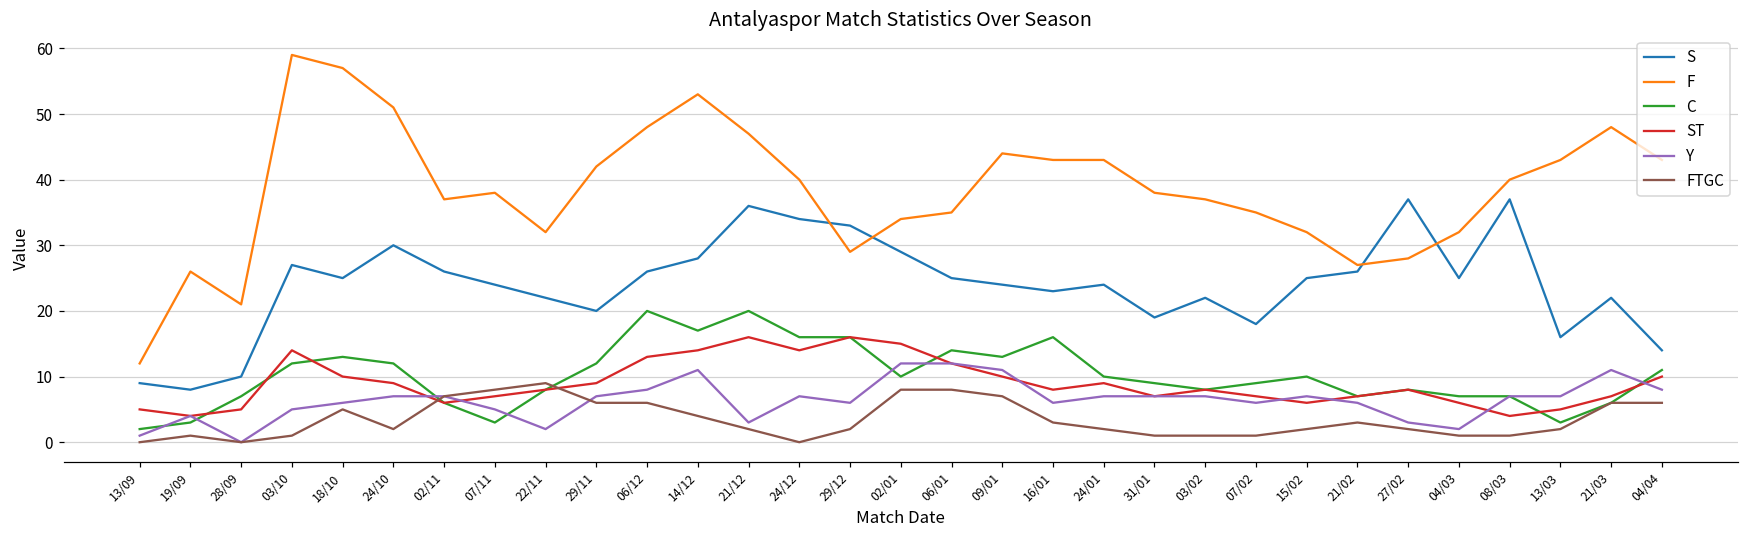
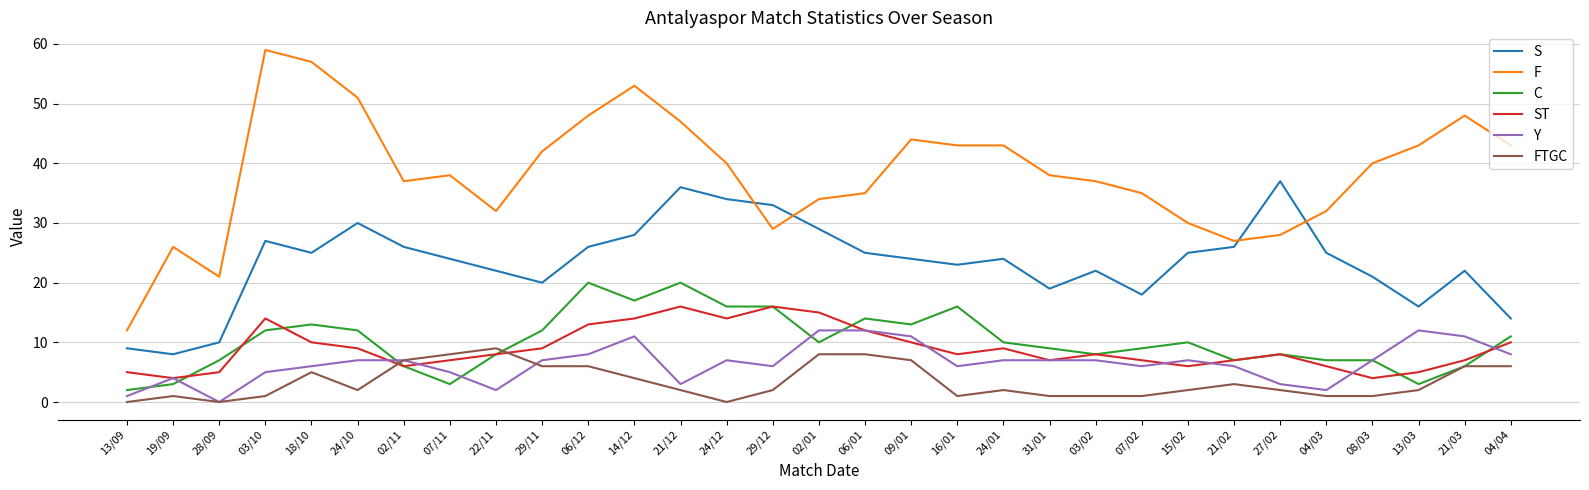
  {
    "S": {
      "13/09": 9,
      "19/09": 8,
      "28/09": 10,
      "03/10": 27,
      "18/10": 25,
      "24/10": 30,
      "02/11": 26,
      "07/11": 24,
      "22/11": 22,
      "29/11": 20,
      "06/12": 26,
      "14/12": 28,
      "21/12": 36,
      "24/12": 34,
      "29/12": 33,
      "02/01": 29,
      "06/01": 25,
      "09/01": 24,
      "16/01": 23,
      "24/01": 24,
      "31/01": 19,
      "03/02": 22,
      "07/02": 18,
      "15/02": 25,
      "21/02": 26,
      "27/02": 37,
      "04/03": 25,
-     "08/03": 37,
+     "08/03": 21,
      "13/03": 16,
      "21/03": 22,
      "04/04": 14
    },
    "F": {
      "13/09": 12,
      "19/09": 26,
      "28/09": 21,
      "03/10": 59,
      "18/10": 57,
      "24/10": 51,
      "02/11": 37,
      "07/11": 38,
      "22/11": 32,
      "29/11": 42,
      "06/12": 48,
      "14/12": 53,
      "21/12": 47,
      "24/12": 40,
      "29/12": 29,
      "02/01": 34,
      "06/01": 35,
      "09/01": 44,
      "16/01": 43,
      "24/01": 43,
      "31/01": 38,
      "03/02": 37,
      "07/02": 35,
-     "15/02": 32,
+     "15/02": 30,
      "21/02": 27,
      "27/02": 28,
      "04/03": 32,
      "08/03": 40,
      "13/03": 43,
      "21/03": 48
    },
    "C": {
      "13/09": 2,
      "19/09": 3,
      "28/09": 7,
      "03/10": 12,
      "18/10": 13,
      "24/10": 12,
      "07/11": 3,
      "29/11": 12,
      "06/12": 20,
      "14/12": 17,
      "21/12": 20,
      "24/12": 16,
      "02/01": 10,
      "06/01": 14,
      "09/01": 13,
      "16/01": 16,
      "24/01": 10,
      "31/01": 9,
      "07/02": 9,
      "15/02": 10,
      "04/03": 7,
      "13/03": 3,
      "04/04": 11
    },
    "ST": {
      "13/09": 5,
      "28/09": 5,
      "03/10": 14,
      "18/10": 10,
      "24/10": 9,
      "07/11": 7,
      "29/11": 9,
      "06/12": 13,
      "14/12": 14,
      "21/12": 16,
      "24/12": 14,
      "02/01": 15,
      "09/01": 10,
      "16/01": 8,
      "24/01": 9,
      "07/02": 7,
      "15/02": 6,
      "04/03": 6,
      "08/03": 4,
      "13/03": 5,
      "21/03": 7,
      "04/04": 10
    },
    "Y": {
      "13/09": 1,
      "03/10": 5,
      "18/10": 6,
      "24/10": 7,
      "07/11": 5,
      "22/11": 2,
      "29/11": 7,
      "06/12": 8,
      "14/12": 11,
      "21/12": 3,
      "24/12": 7,
      "29/12": 6,
      "02/01": 12,
      "09/01": 11,
      "16/01": 6,
      "24/01": 7,
      "03/02": 7,
      "07/02": 6,
      "15/02": 7,
      "21/02": 6,
      "27/02": 3,
      "04/03": 2,
-     "13/03": 7,
+     "13/03": 12,
      "21/03": 11,
      "04/04": 8
    },
    "FTGC": {
      "13/09": 0,
      "19/09": 1,
      "03/10": 1,
      "18/10": 5,
      "24/10": 2,
      "07/11": 8,
      "22/11": 9,
      "29/11": 6,
      "06/12": 6,
      "14/12": 4,
      "21/12": 2,
      "24/12": 0,
      "29/12": 2,
      "02/01": 8,
      "06/01": 8,
      "09/01": 7,
-     "16/01": 3,
+     "16/01": 1,
      "24/01": 2,
      "31/01": 1,
      "03/02": 1,
      "07/02": 1,
      "15/02": 2,
      "21/02": 3,
      "27/02": 2,
      "04/03": 1,
      "08/03": 1,
      "13/03": 2,
      "04/04": 6
    }
  }
